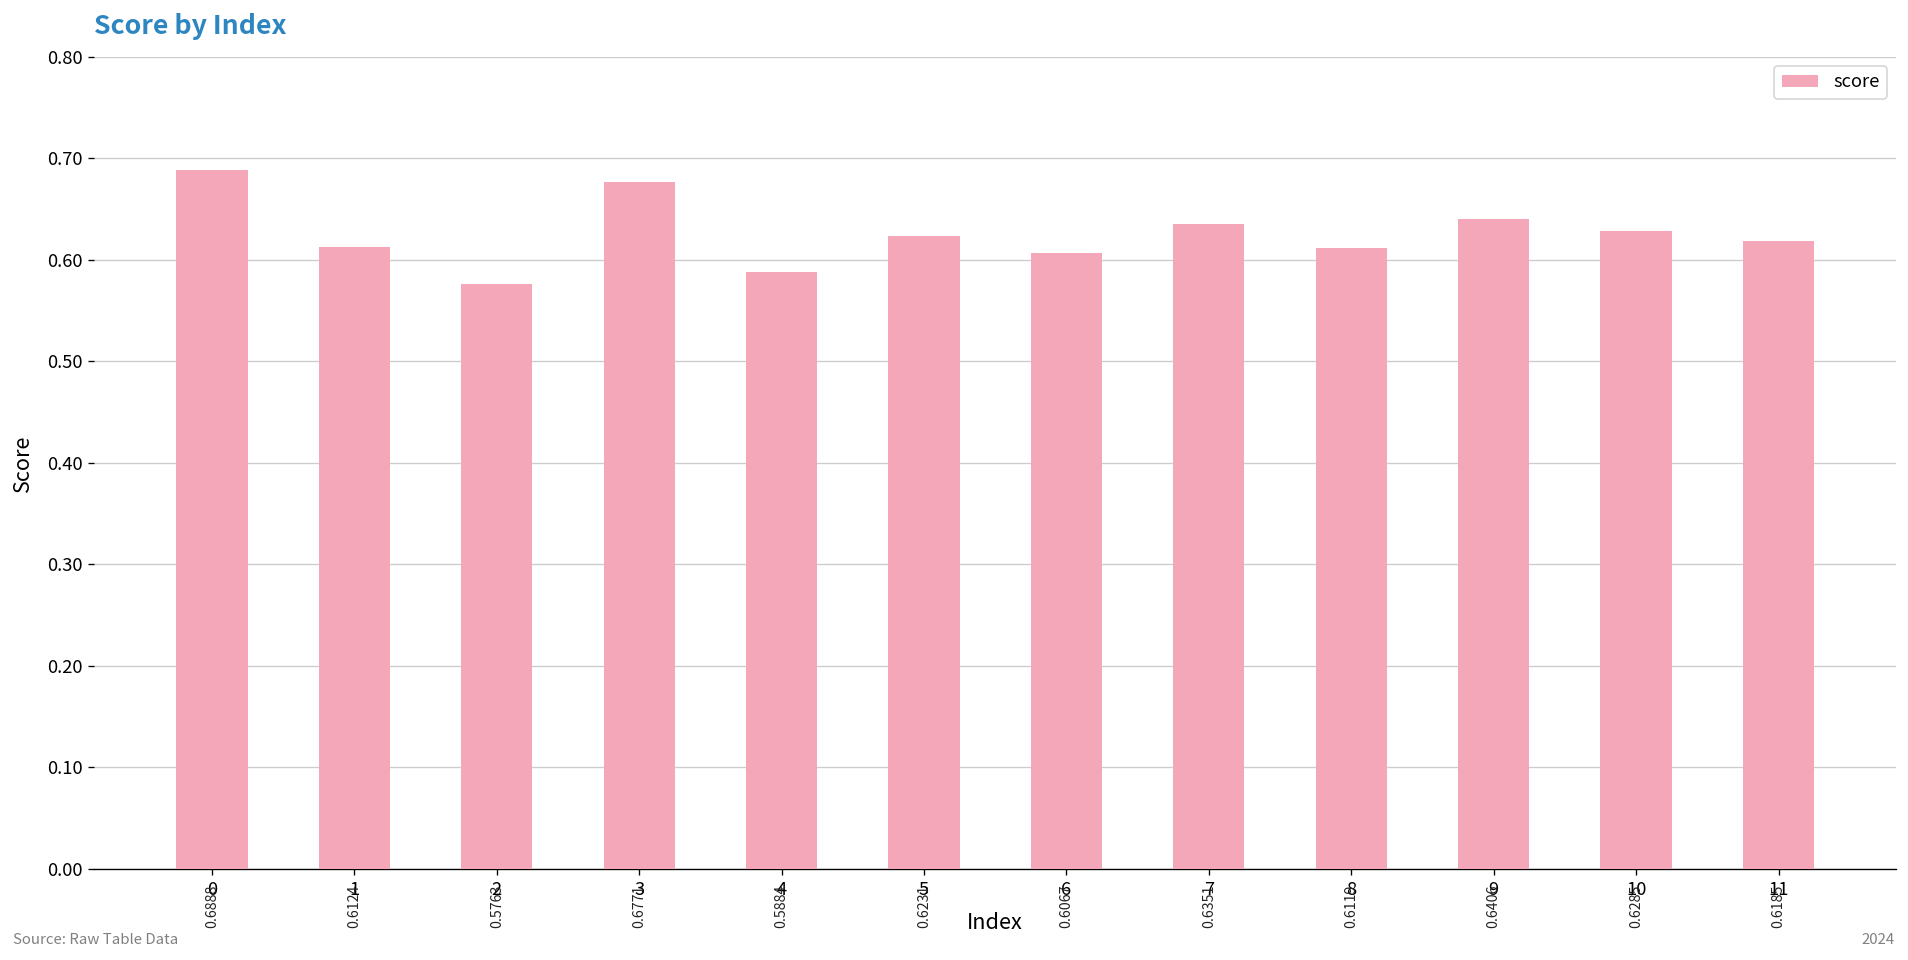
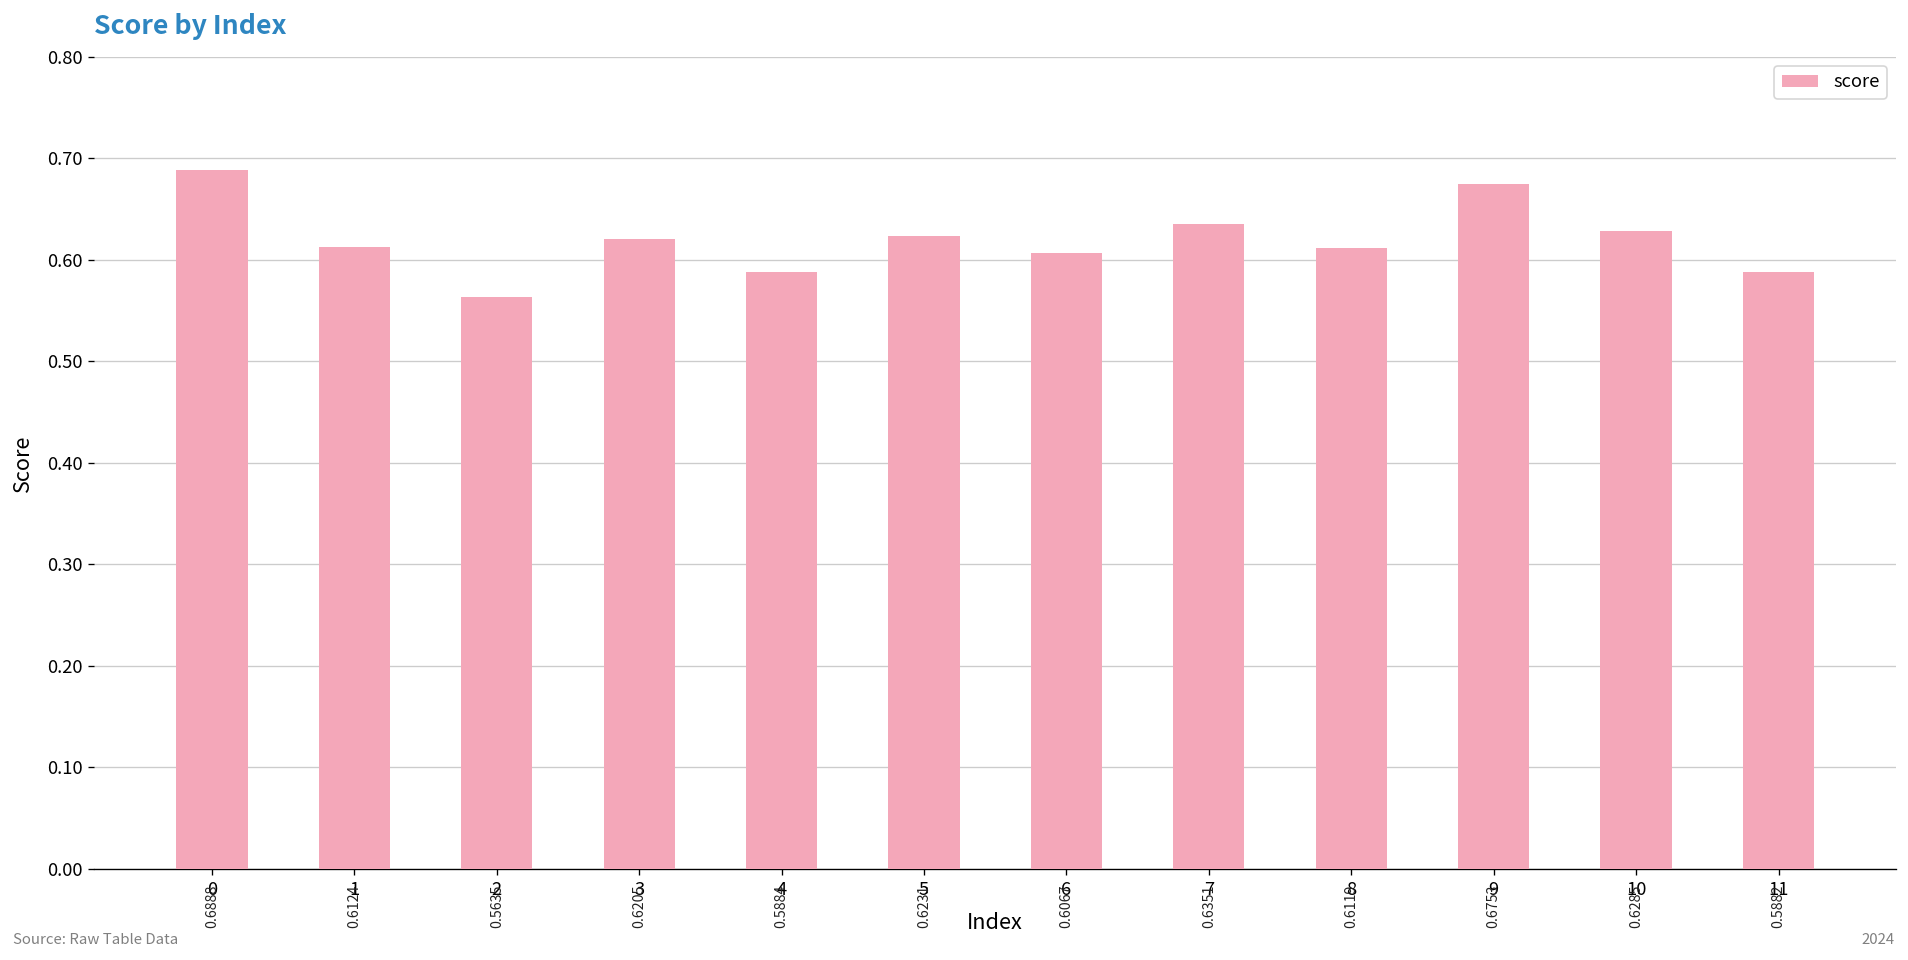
  {
-   "2": 0.5763,
-   "3": 0.6771,
-   "9": 0.6406,
-   "11": 0.6185
+   "2": 0.5635,
+   "3": 0.6205,
+   "9": 0.6753,
+   "11": 0.5882
  }
